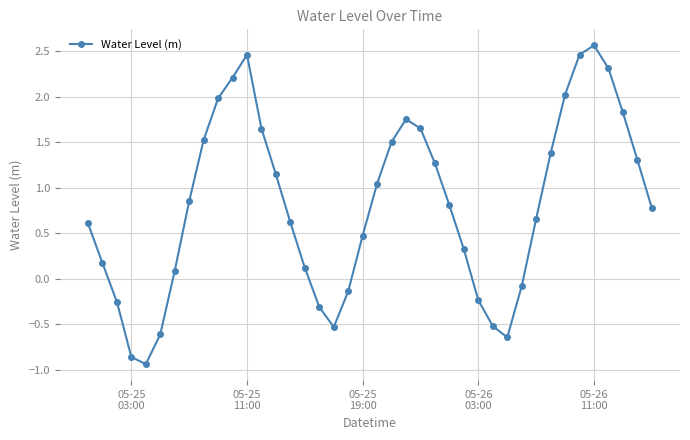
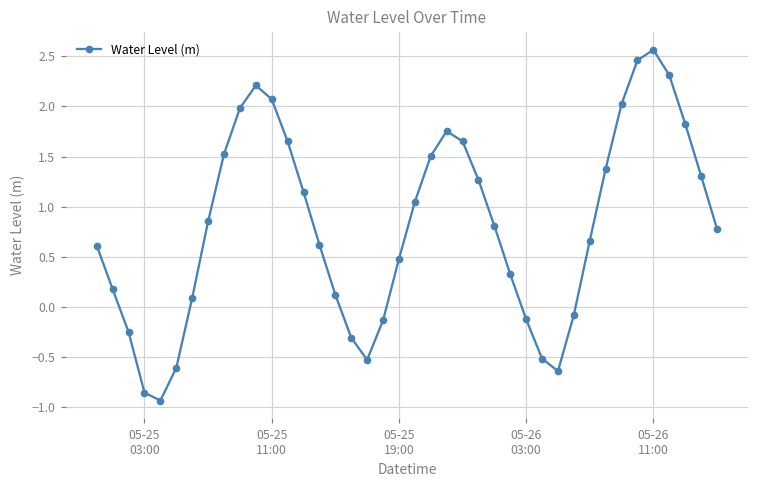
  {
    "05-25 03:00": -0.9,
-   "05-25 11:00": 2.5,
+   "05-25 11:00": 2.1,
    "05-25 19:00": 0.5,
-   "05-26 03:00": -0.2,
+   "05-26 03:00": -0.1,
    "05-26 11:00": 2.6
  }
